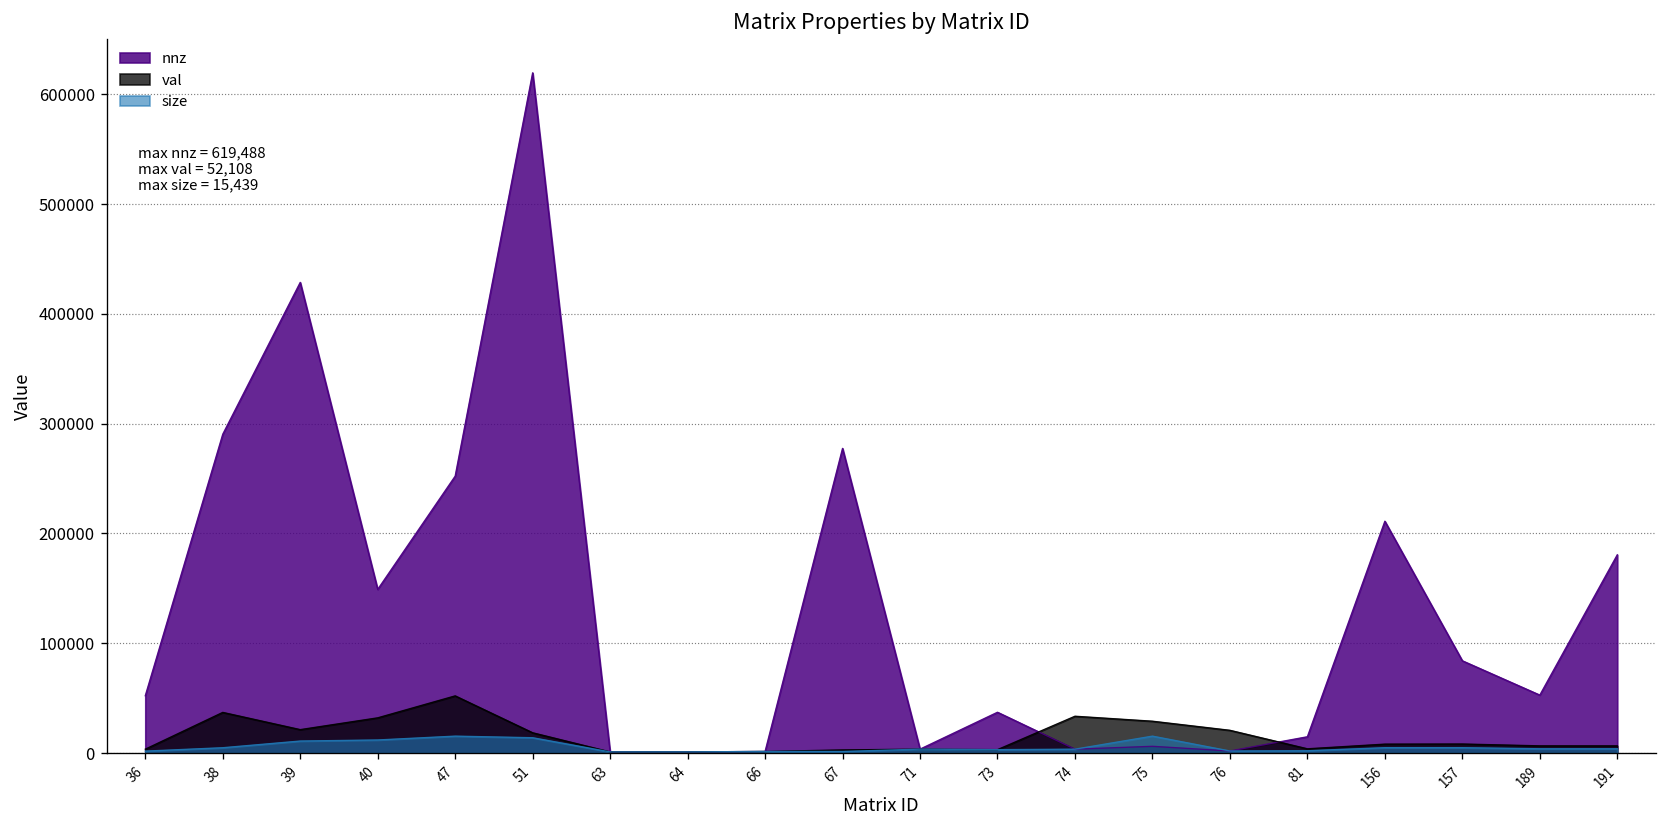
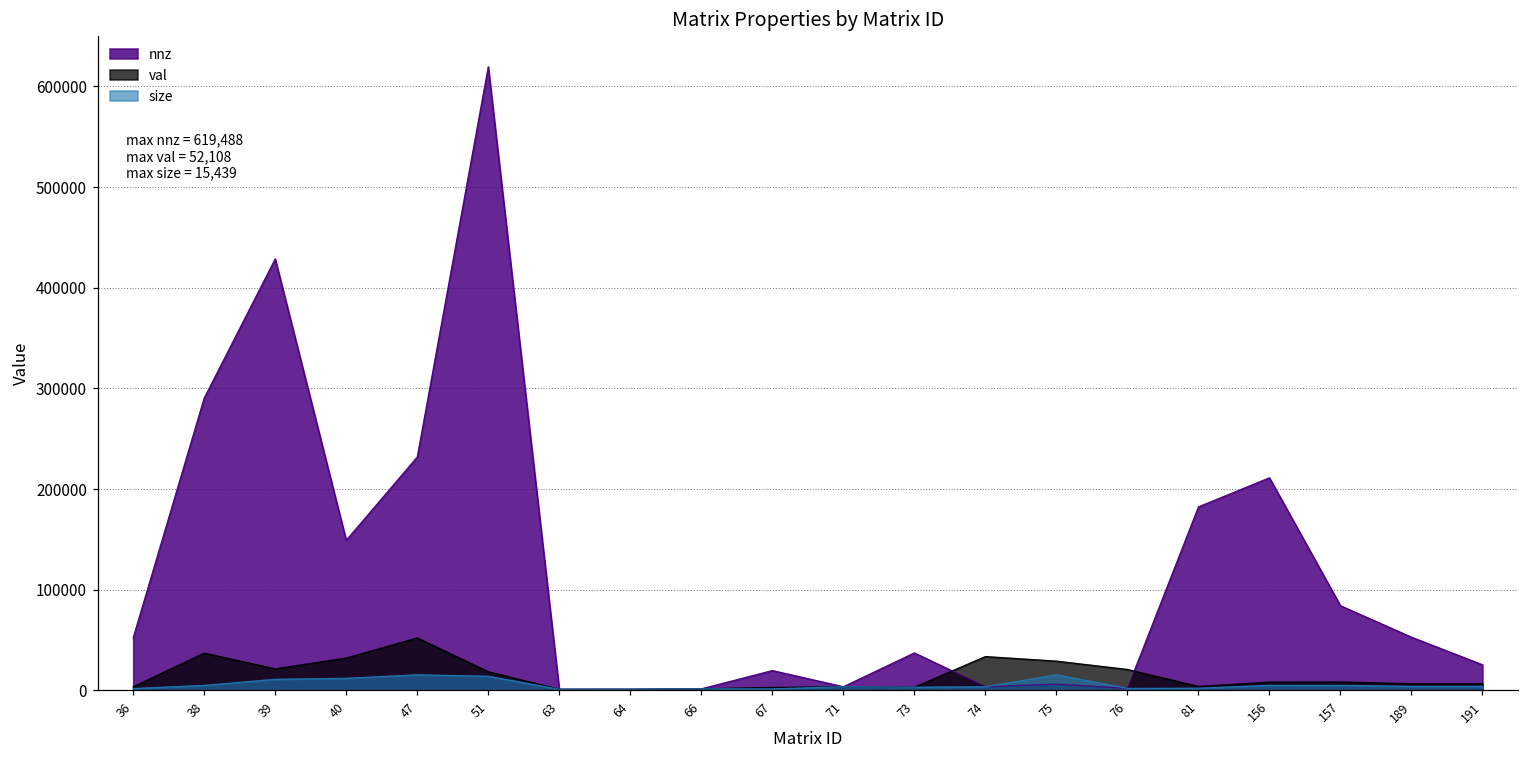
  {
    "nnz": {
      "36": 50000,
      "38": 290000,
      "39": 430000,
      "40": 150000,
-     "47": 250000,
+     "47": 230000,
      "51": 620000,
-     "67": 280000,
+     "67": 20000,
      "73": 40000,
      "75": 10000,
-     "81": 10000,
+     "81": 180000,
      "156": 210000,
      "157": 80000,
      "189": 50000,
-     "191": 180000
+     "191": 30000
    },
    "val": {
      "38": 40000,
      "39": 20000,
      "40": 30000,
      "47": 50000,
      "51": 20000,
      "74": 30000,
      "75": 30000,
      "76": 20000,
      "156": 10000,
      "157": 10000
    },
    "size": {
      "38": 0,
      "39": 10000,
      "40": 10000,
      "47": 20000,
      "51": 10000,
      "75": 20000,
      "156": 0,
      "157": 0
    }
  }
